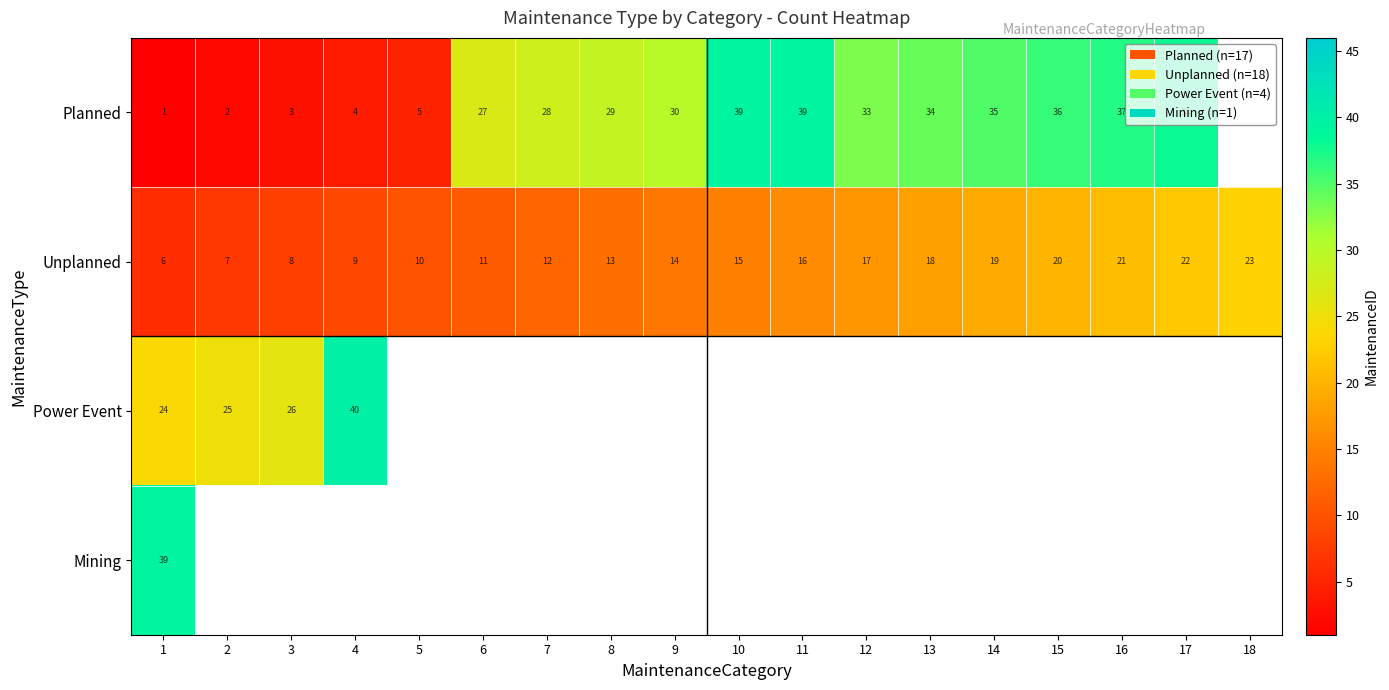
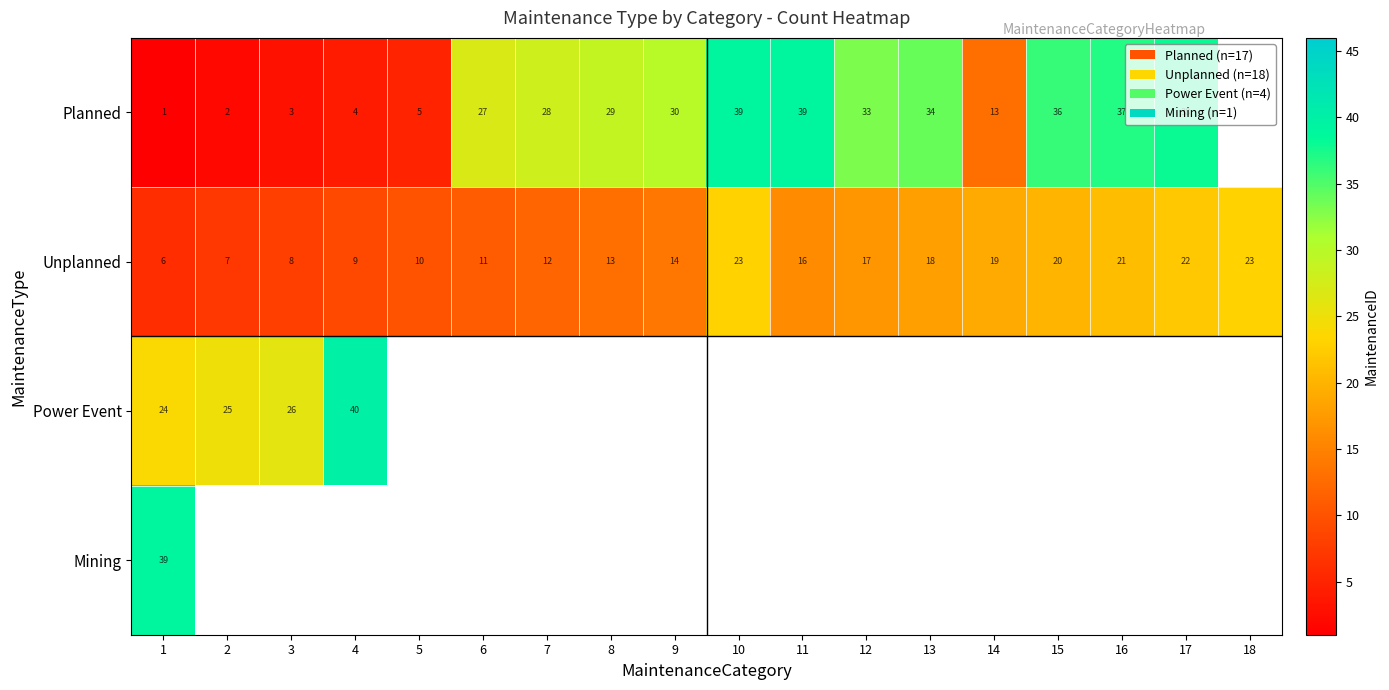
  {
    "Planned": {
      "1": 1,
      "2": 2,
      "3": 3,
      "4": 4,
      "5": 5,
      "6": 27,
      "7": 28,
      "8": 29,
      "9": 30,
      "10": 39,
      "11": 39,
      "12": 33,
      "13": 34,
-     "14": 35,
+     "14": 13,
      "15": 36
    },
    "Unplanned": {
      "1": 6,
      "2": 7,
      "3": 8,
      "4": 9,
      "5": 10,
      "6": 11,
      "7": 12,
      "8": 13,
      "9": 14,
-     "10": 15,
+     "10": 23,
      "11": 16,
      "12": 17,
      "13": 18,
      "14": 19,
      "15": 20,
      "16": 21,
      "17": 22,
      "18": 23
    },
    "Power Event": {
      "1": 24,
      "2": 25,
      "3": 26,
      "4": 40
    },
    "Mining": {
      "1": 39
    }
  }
